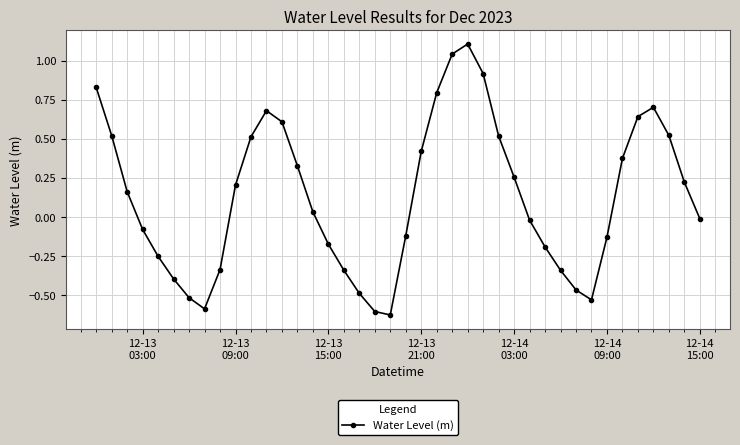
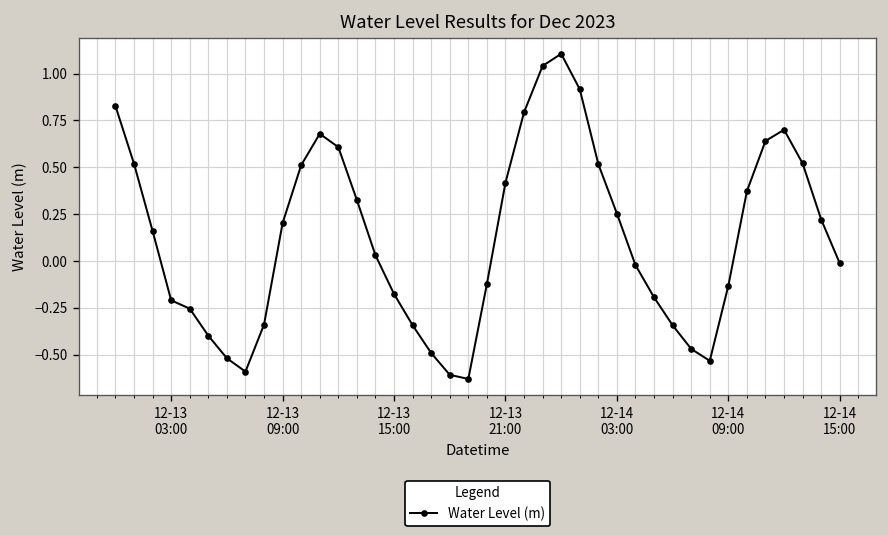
  {
-   "12-13 03:00": -0.08,
+   "12-13 03:00": -0.21,
    "12-13 09:00": 0.20,
    "12-13 15:00": -0.18,
    "12-13 21:00": 0.42,
    "12-14 03:00": 0.25,
    "12-14 09:00": -0.13,
    "12-14 15:00": -0.01
  }
